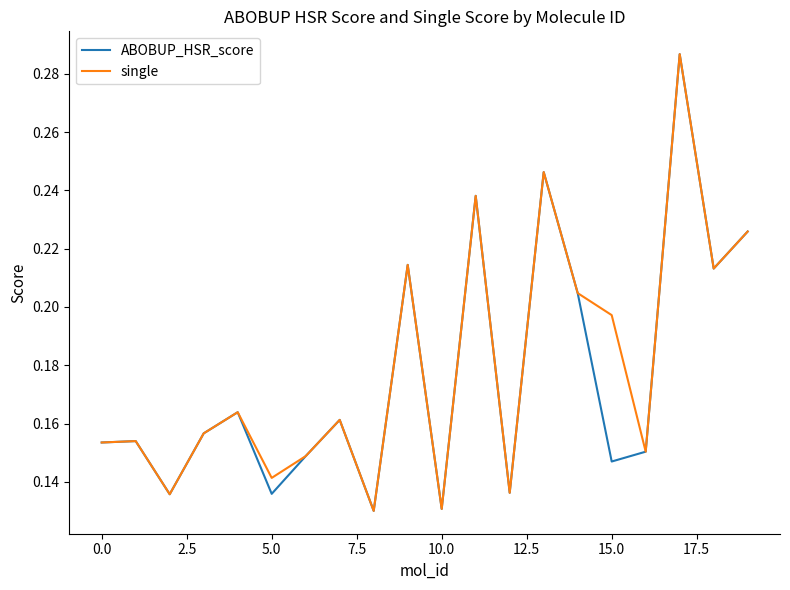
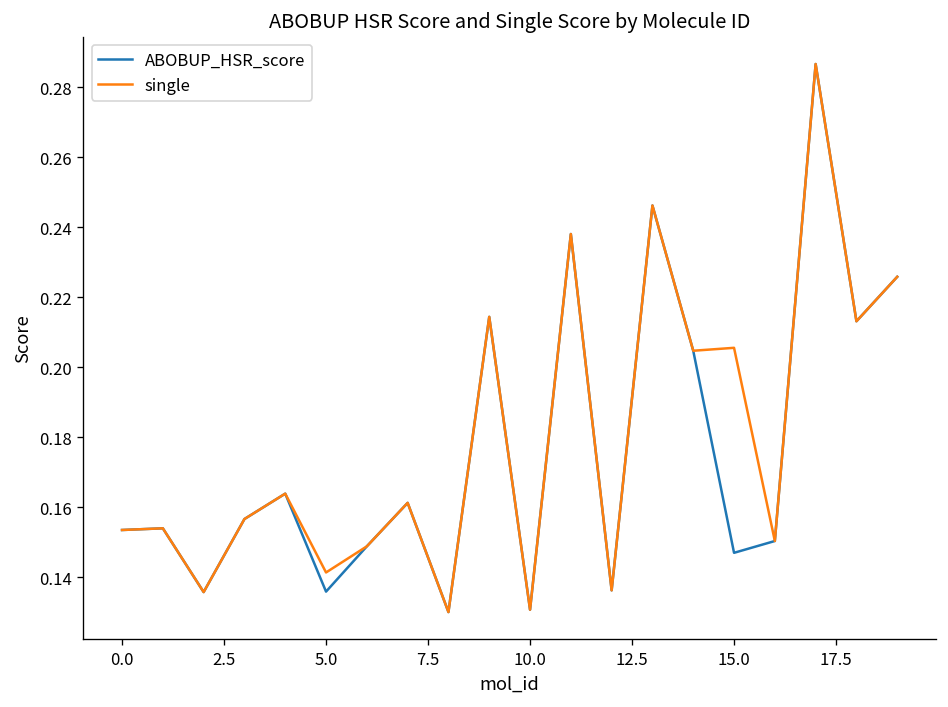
  {
    "ABOBUP_HSR_score": {
      "5.0": 0.136,
      "15.0": 0.147
    },
    "single": {
      "5.0": 0.141,
-     "15.0": 0.197
+     "15.0": 0.206
    }
  }
